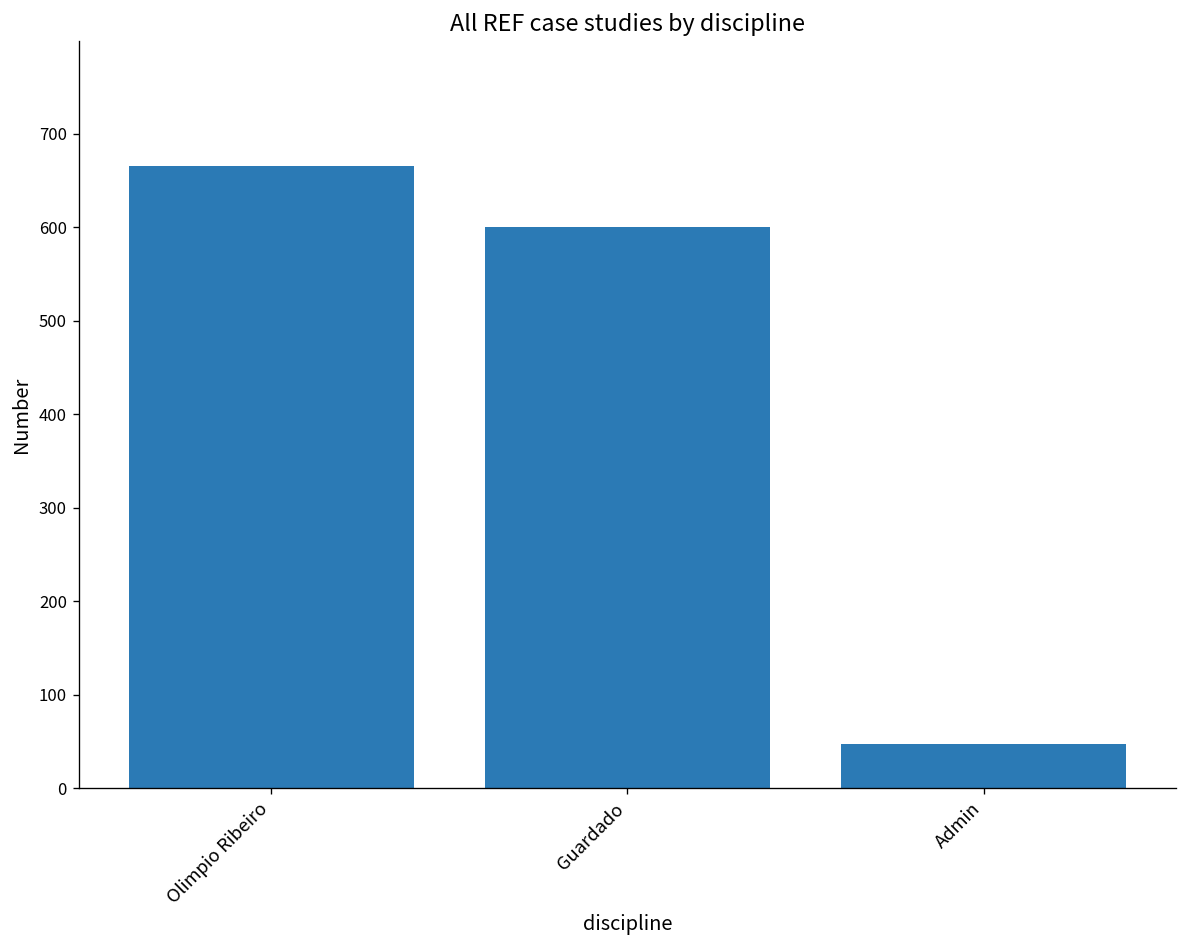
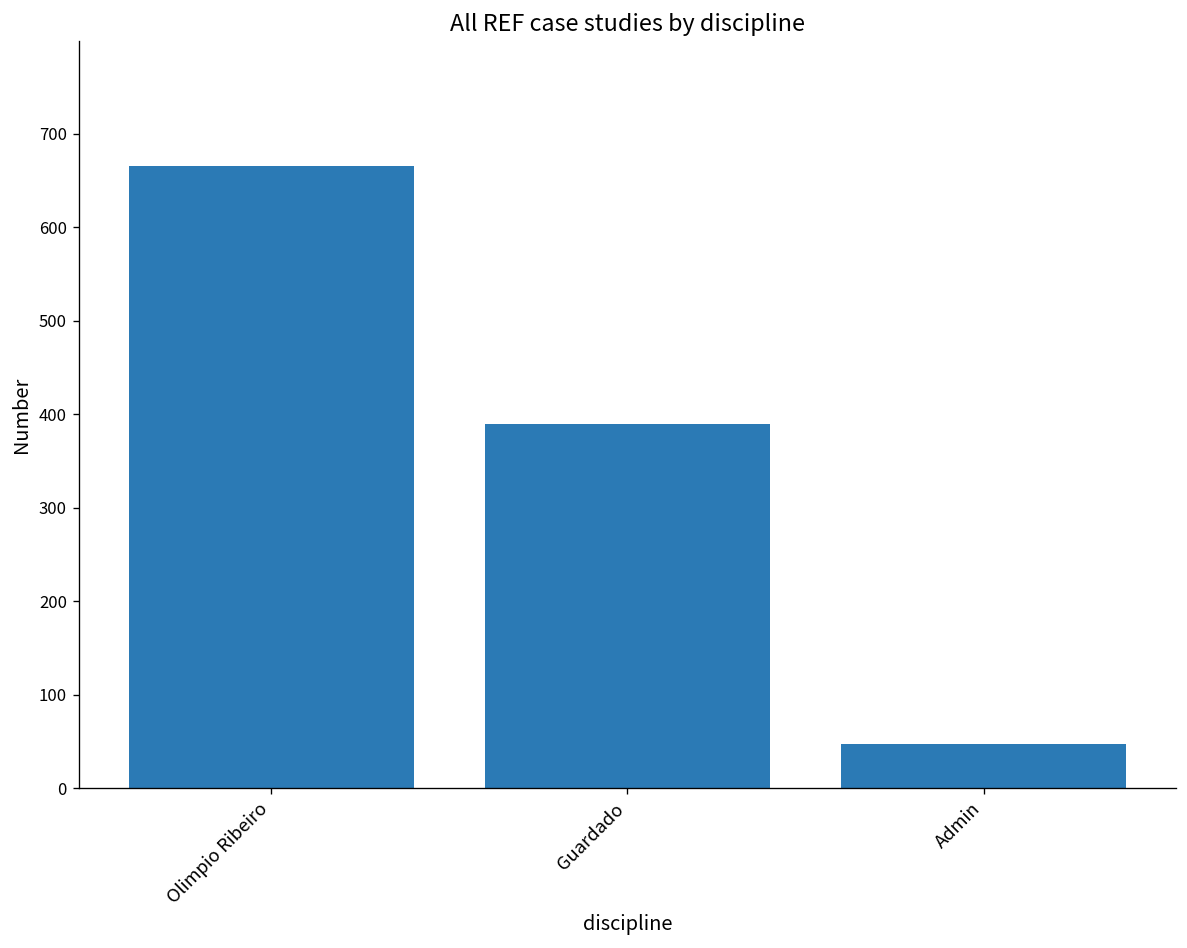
  {
    "Olimpio Ribeiro": 670,
-   "Guardado": 600,
+   "Guardado": 390,
    "Admin": 50
  }
